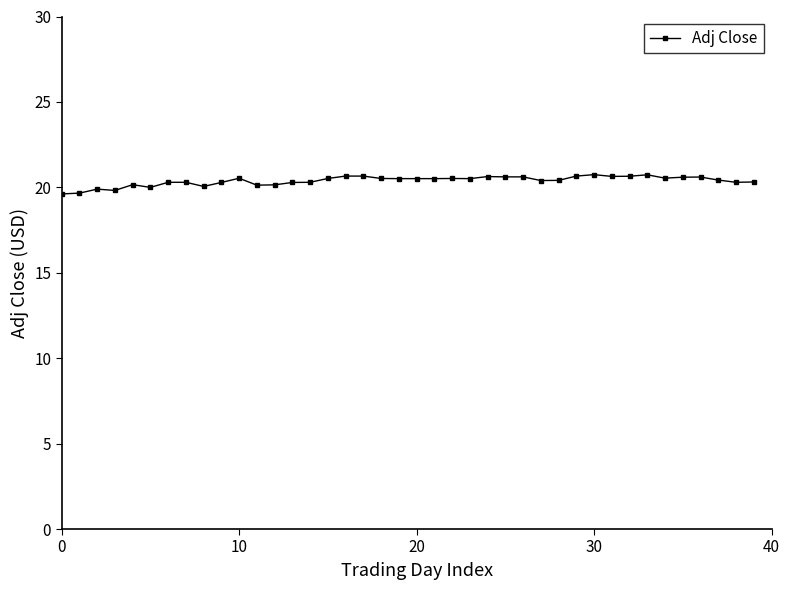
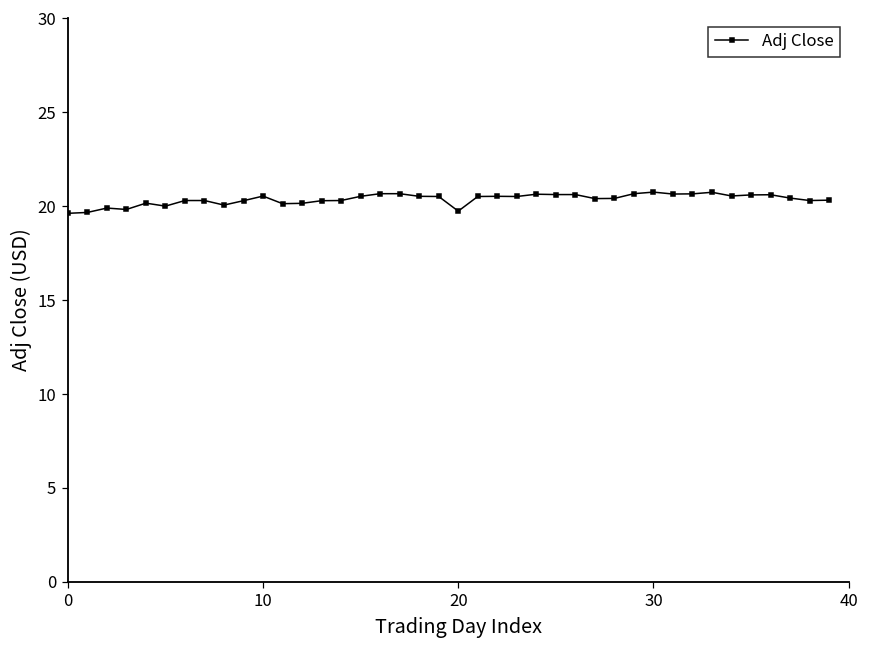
  {
    "0": 19.6,
    "10": 20.5,
-   "20": 20.5,
+   "20": 19.7,
    "30": 20.7
  }
